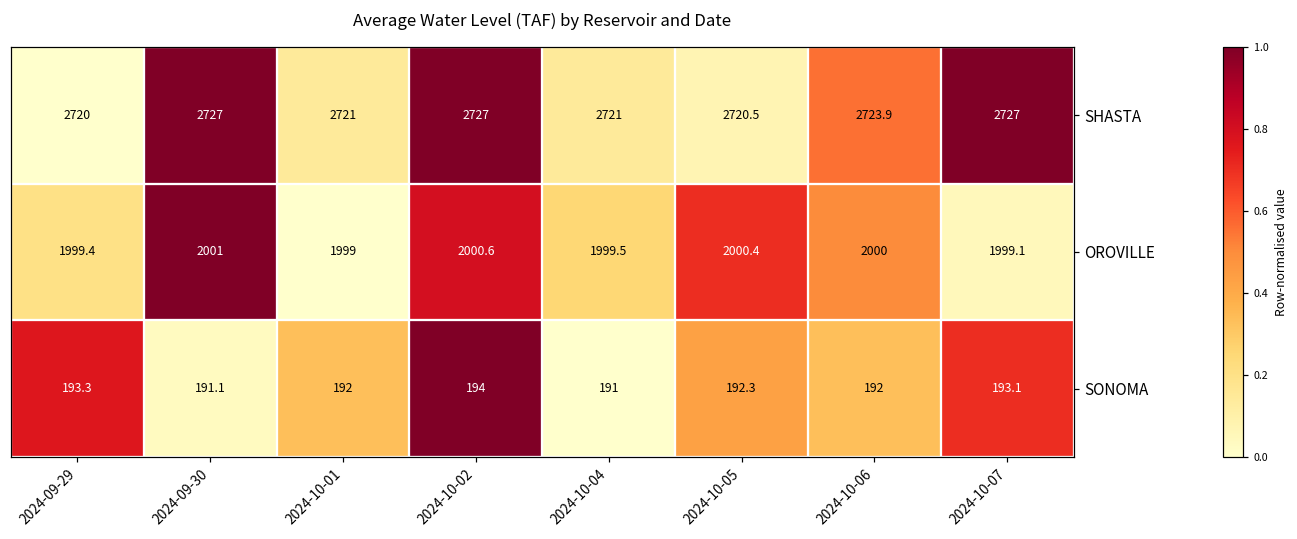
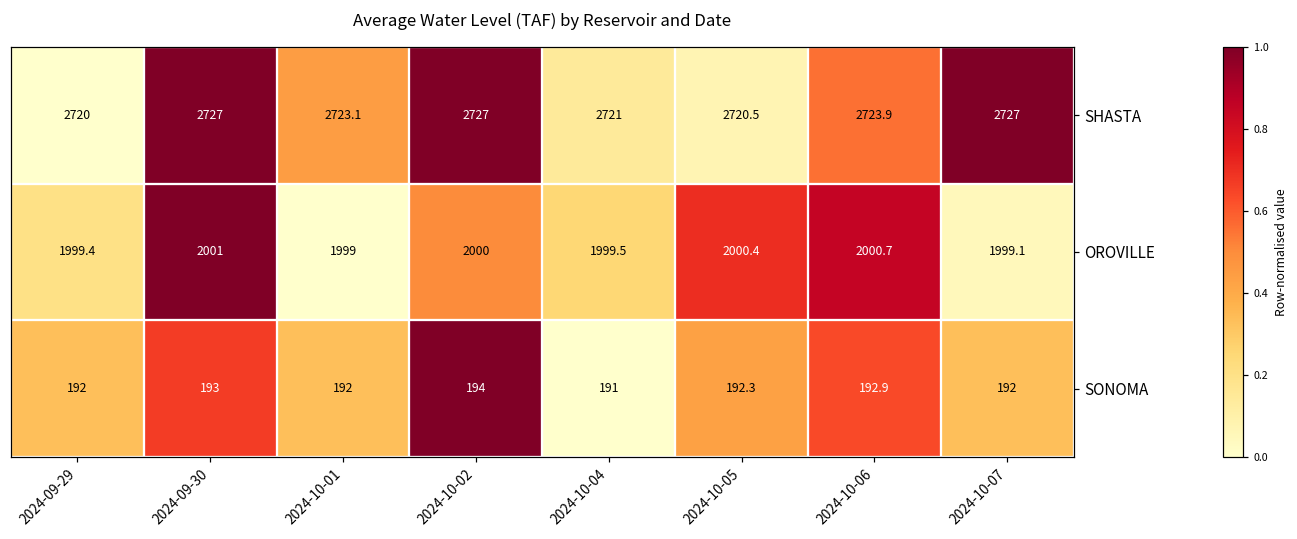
  {
    "SHASTA": {
      "2024-09-29": 2720,
      "2024-09-30": 2727,
-     "2024-10-01": 2721,
+     "2024-10-01": 2723.1,
      "2024-10-02": 2727,
      "2024-10-04": 2721,
      "2024-10-05": 2720.5,
      "2024-10-06": 2723.9,
      "2024-10-07": 2727
    },
    "OROVILLE": {
      "2024-09-29": 1999.4,
      "2024-09-30": 2001,
      "2024-10-01": 1999,
-     "2024-10-02": 2000.6,
+     "2024-10-02": 2000,
      "2024-10-04": 1999.5,
      "2024-10-05": 2000.4,
-     "2024-10-06": 2000,
+     "2024-10-06": 2000.7,
      "2024-10-07": 1999.1
    },
    "SONOMA": {
-     "2024-09-29": 193.3,
-     "2024-09-30": 191.1,
+     "2024-09-29": 192,
+     "2024-09-30": 193,
      "2024-10-01": 192,
      "2024-10-02": 194,
      "2024-10-04": 191,
      "2024-10-05": 192.3,
-     "2024-10-06": 192,
-     "2024-10-07": 193.1
+     "2024-10-06": 192.9,
+     "2024-10-07": 192
    }
  }
